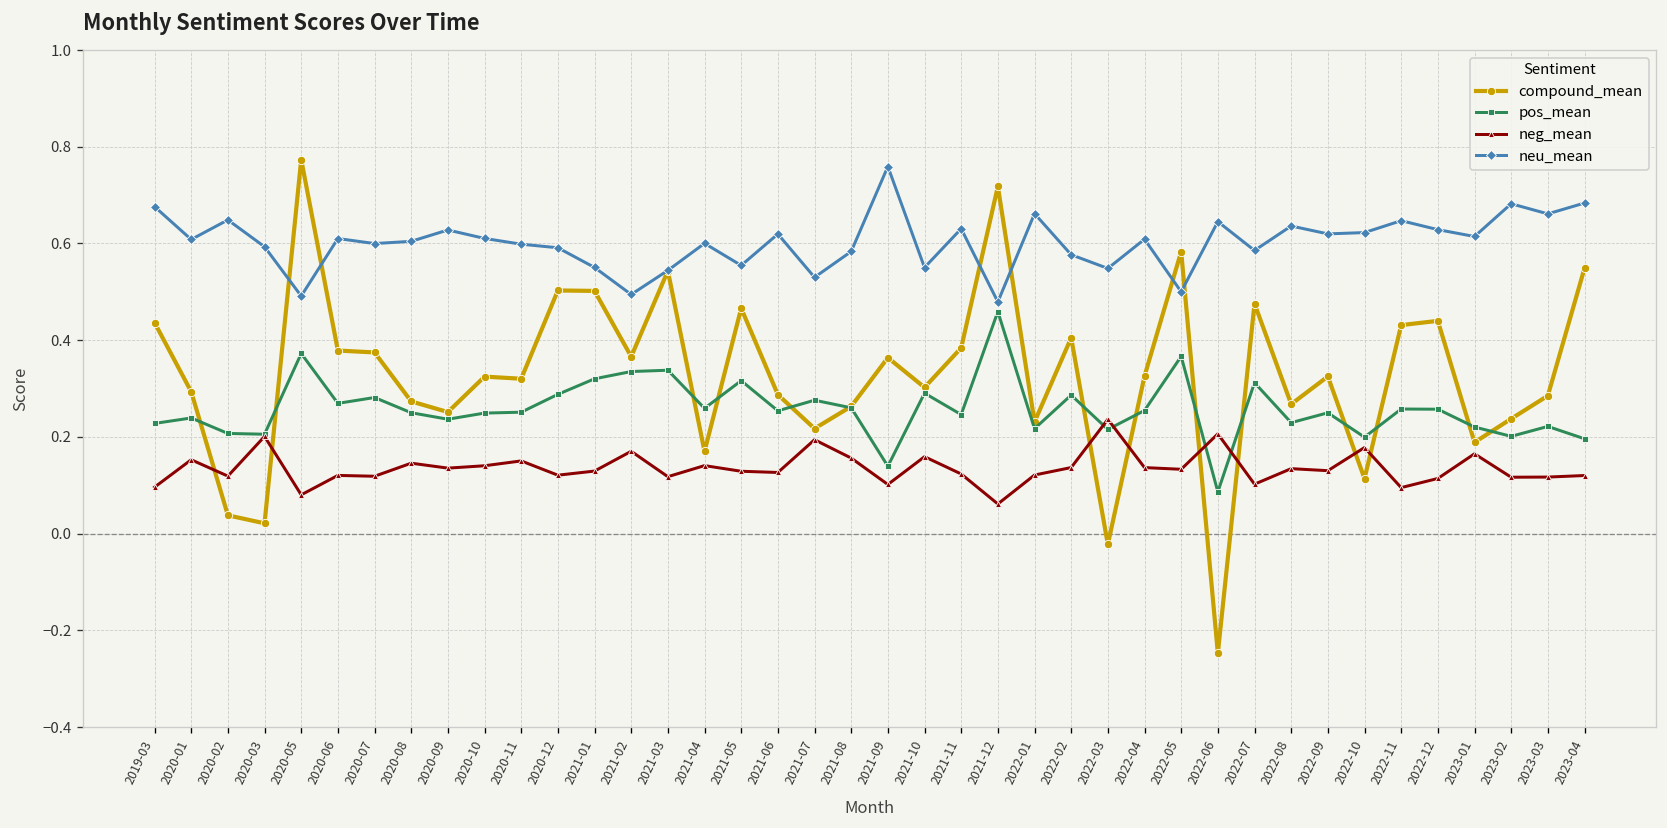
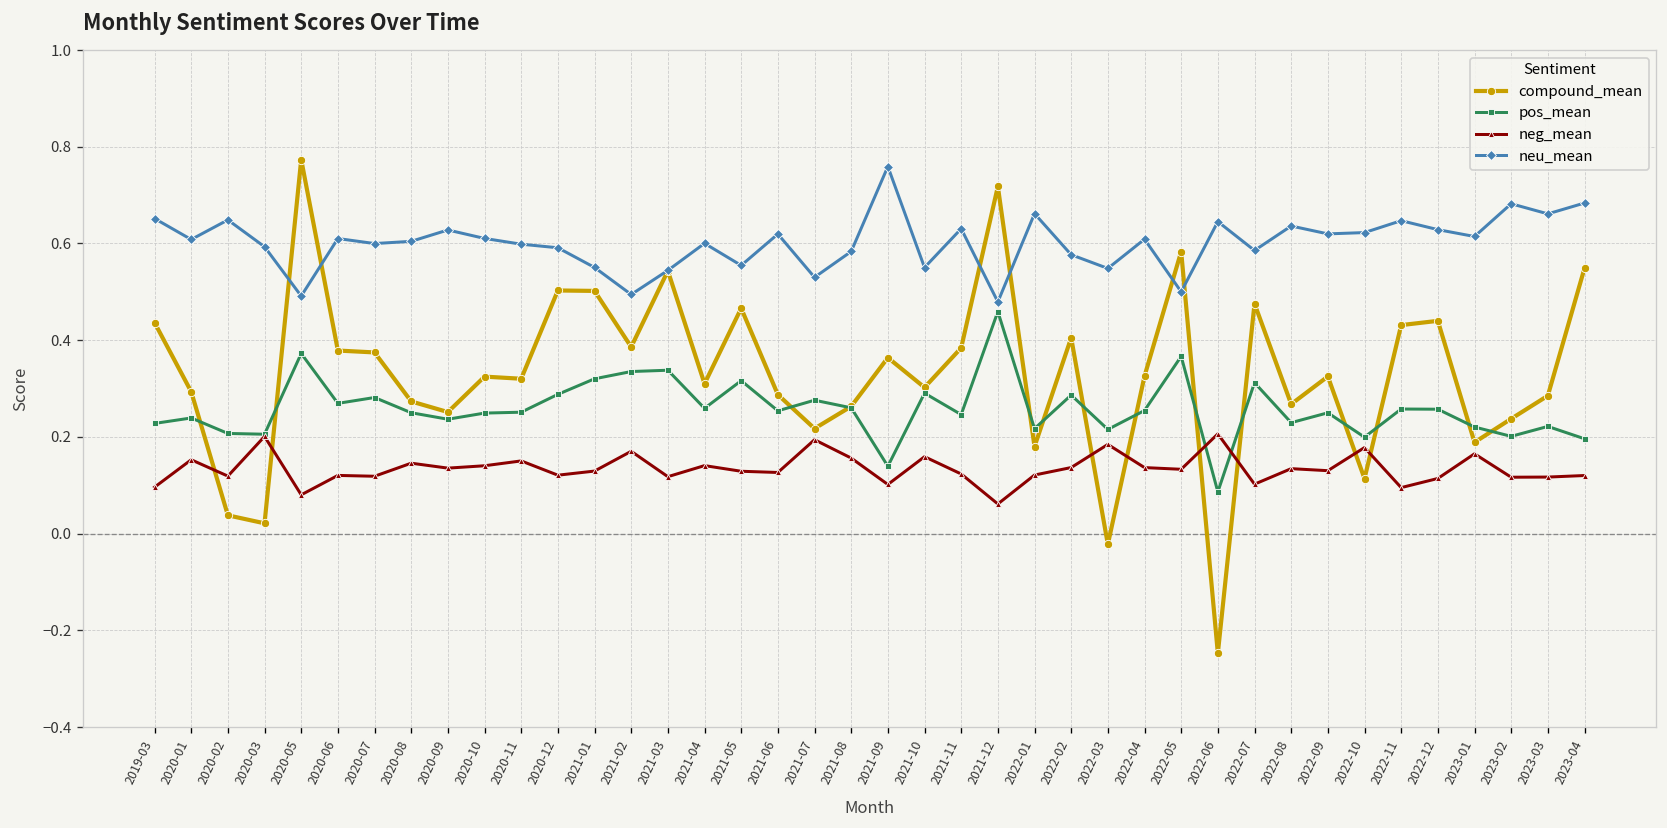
  {
    "compound_mean": {
      "2019-03": 0.44,
      "2020-01": 0.29,
      "2020-02": 0.04,
      "2020-03": 0.02,
      "2020-05": 0.77,
      "2020-06": 0.38,
      "2020-07": 0.37,
      "2020-08": 0.27,
      "2020-09": 0.25,
      "2020-10": 0.32,
      "2020-11": 0.32,
      "2020-12": 0.50,
      "2021-01": 0.50,
-     "2021-02": 0.37,
-     "2021-04": 0.17,
+     "2021-02": 0.39,
+     "2021-04": 0.31,
      "2021-05": 0.47,
      "2021-06": 0.29,
      "2021-07": 0.22,
      "2021-09": 0.36,
      "2021-10": 0.30,
      "2021-11": 0.38,
      "2021-12": 0.72,
-     "2022-01": 0.23,
+     "2022-01": 0.18,
      "2022-02": 0.41,
      "2022-03": -0.02,
      "2022-04": 0.33,
      "2022-05": 0.58,
      "2022-06": -0.25,
      "2022-07": 0.48,
      "2022-08": 0.27,
      "2022-09": 0.33,
      "2022-10": 0.11,
      "2022-11": 0.43,
      "2022-12": 0.44,
      "2023-01": 0.19,
      "2023-02": 0.24,
      "2023-03": 0.29,
      "2023-04": 0.55
    },
    "pos_mean": {
      "2019-03": 0.23,
      "2020-01": 0.24,
      "2020-02": 0.21,
      "2020-05": 0.37,
      "2020-06": 0.27,
      "2020-07": 0.28,
      "2020-08": 0.25,
      "2020-09": 0.24,
      "2020-10": 0.25,
      "2020-11": 0.25,
      "2020-12": 0.29,
      "2021-01": 0.32,
      "2021-02": 0.34,
      "2021-03": 0.34,
      "2021-04": 0.26,
      "2021-05": 0.32,
      "2021-06": 0.25,
      "2021-07": 0.28,
      "2021-09": 0.14,
      "2021-10": 0.29,
      "2021-11": 0.25,
      "2021-12": 0.46,
      "2022-01": 0.22,
      "2022-02": 0.29,
      "2022-03": 0.22,
      "2022-04": 0.25,
      "2022-05": 0.37,
      "2022-06": 0.09,
      "2022-07": 0.31,
      "2022-08": 0.23,
      "2022-09": 0.25,
      "2022-10": 0.20,
      "2022-11": 0.26,
      "2022-12": 0.26,
      "2023-01": 0.22,
      "2023-02": 0.20,
      "2023-03": 0.22,
      "2023-04": 0.20
    },
    "neg_mean": {
      "2019-03": 0.10,
      "2020-01": 0.15,
      "2020-02": 0.12,
      "2020-05": 0.08,
      "2020-06": 0.12,
      "2020-07": 0.12,
      "2020-08": 0.15,
      "2020-09": 0.14,
      "2020-10": 0.14,
      "2020-11": 0.15,
      "2020-12": 0.12,
      "2021-01": 0.13,
      "2021-02": 0.17,
      "2021-03": 0.12,
      "2021-04": 0.14,
      "2021-05": 0.13,
      "2021-06": 0.13,
      "2021-07": 0.19,
      "2021-08": 0.16,
      "2021-09": 0.10,
      "2021-10": 0.16,
      "2021-11": 0.12,
      "2021-12": 0.06,
      "2022-01": 0.12,
      "2022-02": 0.14,
-     "2022-03": 0.24,
+     "2022-03": 0.18,
      "2022-04": 0.14,
      "2022-05": 0.13,
      "2022-06": 0.21,
      "2022-07": 0.10,
      "2022-08": 0.13,
      "2022-09": 0.13,
      "2022-10": 0.18,
      "2022-11": 0.10,
      "2022-12": 0.11,
      "2023-01": 0.17,
      "2023-02": 0.12,
      "2023-03": 0.12,
      "2023-04": 0.12
    },
    "neu_mean": {
-     "2019-03": 0.68,
+     "2019-03": 0.65,
      "2020-01": 0.61,
      "2020-02": 0.65,
      "2020-03": 0.59,
      "2020-05": 0.49,
      "2020-06": 0.61,
      "2020-07": 0.60,
      "2020-08": 0.60,
      "2020-09": 0.63,
      "2020-10": 0.61,
      "2020-11": 0.60,
      "2020-12": 0.59,
      "2021-01": 0.55,
      "2021-02": 0.49,
      "2021-04": 0.60,
      "2021-05": 0.55,
      "2021-06": 0.62,
      "2021-07": 0.53,
      "2021-08": 0.58,
      "2021-09": 0.76,
      "2021-10": 0.55,
      "2021-11": 0.63,
      "2021-12": 0.48,
      "2022-01": 0.66,
      "2022-02": 0.58,
      "2022-03": 0.55,
      "2022-04": 0.61,
      "2022-05": 0.50,
      "2022-06": 0.65,
      "2022-07": 0.59,
      "2022-08": 0.64,
      "2022-09": 0.62,
      "2022-10": 0.62,
      "2022-11": 0.65,
      "2022-12": 0.63,
      "2023-01": 0.61,
      "2023-02": 0.68,
      "2023-03": 0.66,
      "2023-04": 0.68
    }
  }
